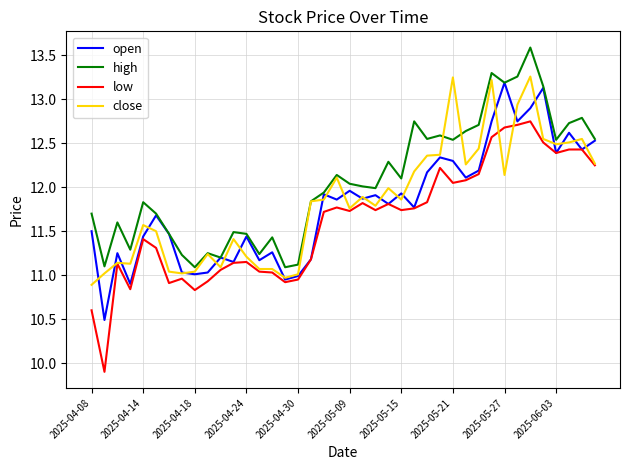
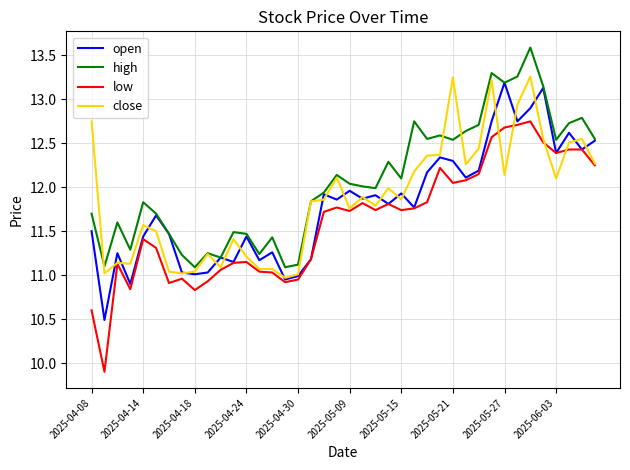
  {
    "open": {
      "2025-04-08": 11.5,
      "2025-04-14": 11.4,
      "2025-04-18": 11.0,
      "2025-04-24": 11.4,
      "2025-05-09": 12.0,
      "2025-05-15": 11.9,
      "2025-05-21": 12.3
    },
    "high": {
      "2025-04-08": 11.7,
      "2025-04-14": 11.8,
      "2025-04-18": 11.1,
      "2025-04-24": 11.5,
      "2025-04-30": 11.1,
      "2025-05-09": 12.0,
      "2025-05-15": 12.1,
      "2025-05-21": 12.5,
      "2025-06-03": 12.5
    },
    "low": {
      "2025-04-08": 10.6,
      "2025-04-14": 11.4,
      "2025-04-18": 10.8,
      "2025-04-24": 11.2,
      "2025-04-30": 11.0,
      "2025-05-09": 11.7,
      "2025-05-15": 11.7,
      "2025-05-21": 12.1,
      "2025-05-27": 12.7
    },
    "close": {
-     "2025-04-08": 10.9,
+     "2025-04-08": 12.8,
      "2025-04-14": 11.6,
      "2025-04-18": 11.0,
      "2025-04-24": 11.2,
      "2025-05-09": 11.8,
      "2025-05-15": 11.9,
      "2025-05-21": 13.3,
      "2025-05-27": 12.1,
-     "2025-06-03": 12.5
+     "2025-06-03": 12.1
    }
  }
